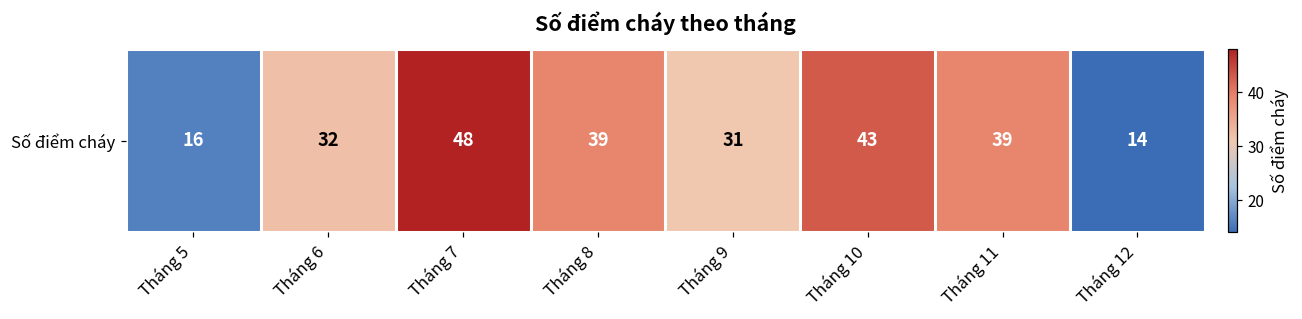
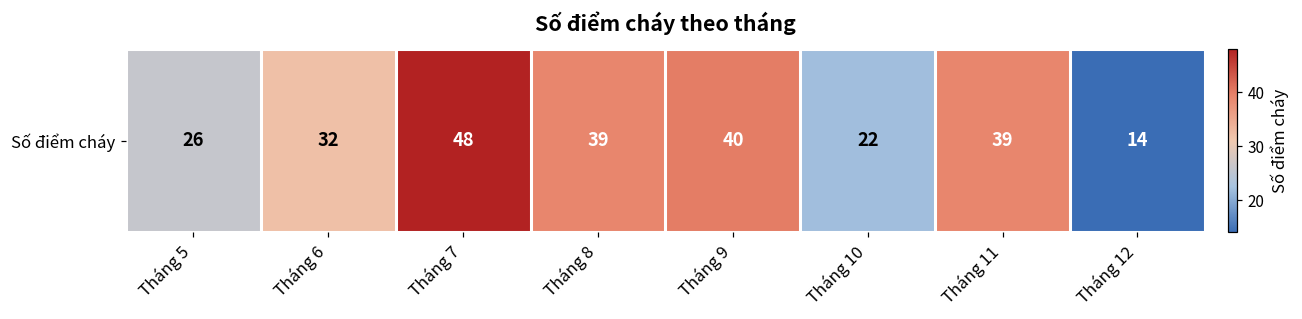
  {
    "Số điểm cháy": {
-     "Tháng 5": 16,
+     "Tháng 5": 26,
      "Tháng 6": 32,
      "Tháng 7": 48,
      "Tháng 8": 39,
-     "Tháng 9": 31,
-     "Tháng 10": 43,
+     "Tháng 9": 40,
+     "Tháng 10": 22,
      "Tháng 11": 39,
      "Tháng 12": 14
    }
  }
